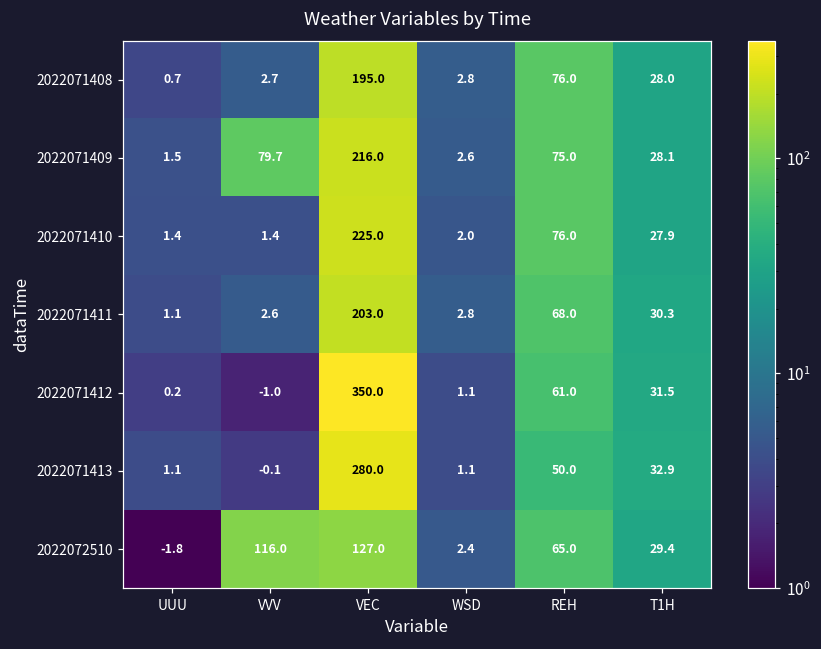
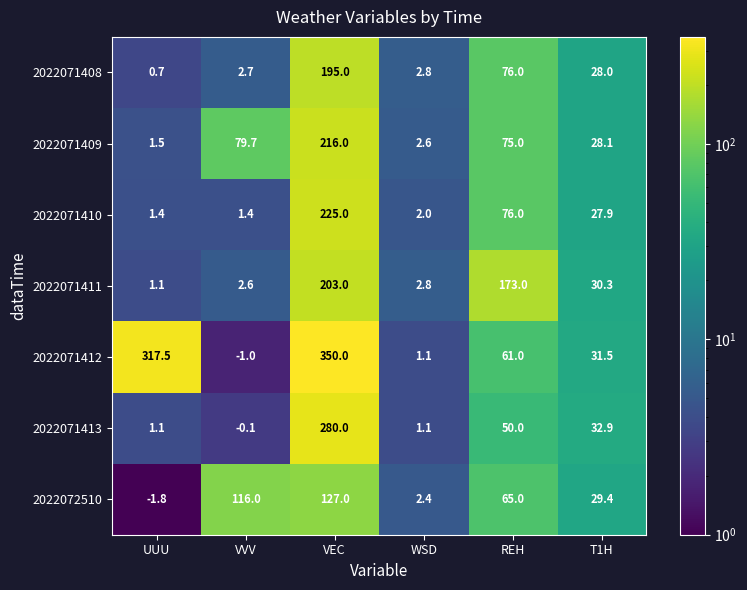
  {
    "2022071408": {
      "UUU": 0.7,
      "VVV": 2.7,
      "VEC": 195.0,
      "WSD": 2.8,
      "REH": 76.0,
      "T1H": 28.0
    },
    "2022071409": {
      "UUU": 1.5,
      "VVV": 79.7,
      "VEC": 216.0,
      "WSD": 2.6,
      "REH": 75.0,
      "T1H": 28.1
    },
    "2022071410": {
      "UUU": 1.4,
      "VVV": 1.4,
      "VEC": 225.0,
      "WSD": 2.0,
      "REH": 76.0,
      "T1H": 27.9
    },
    "2022071411": {
      "UUU": 1.1,
      "VVV": 2.6,
      "VEC": 203.0,
      "WSD": 2.8,
-     "REH": 68.0,
+     "REH": 173.0,
      "T1H": 30.3
    },
    "2022071412": {
-     "UUU": 0.2,
+     "UUU": 317.5,
      "VVV": -1.0,
      "VEC": 350.0,
      "WSD": 1.1,
      "REH": 61.0,
      "T1H": 31.5
    },
    "2022071413": {
      "UUU": 1.1,
      "VVV": -0.1,
      "VEC": 280.0,
      "WSD": 1.1,
      "REH": 50.0,
      "T1H": 32.9
    },
    "2022072510": {
      "UUU": -1.8,
      "VVV": 116.0,
      "VEC": 127.0,
      "WSD": 2.4,
      "REH": 65.0,
      "T1H": 29.4
    }
  }
